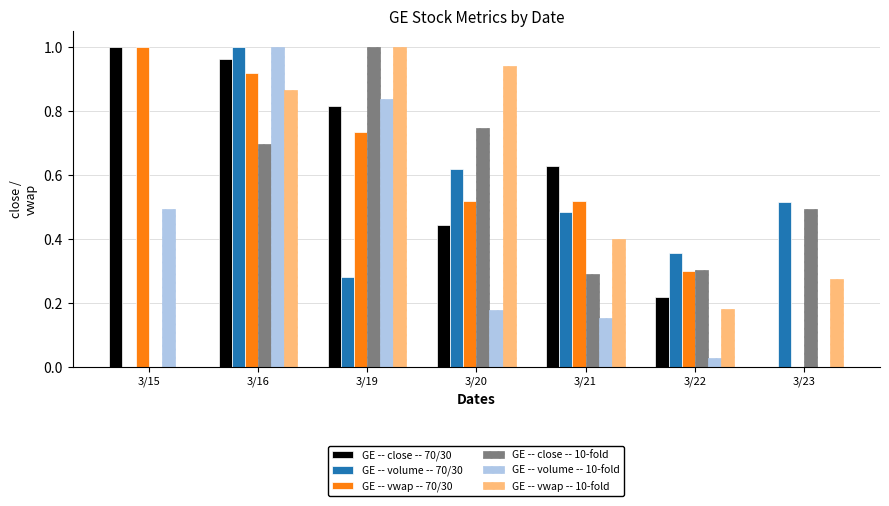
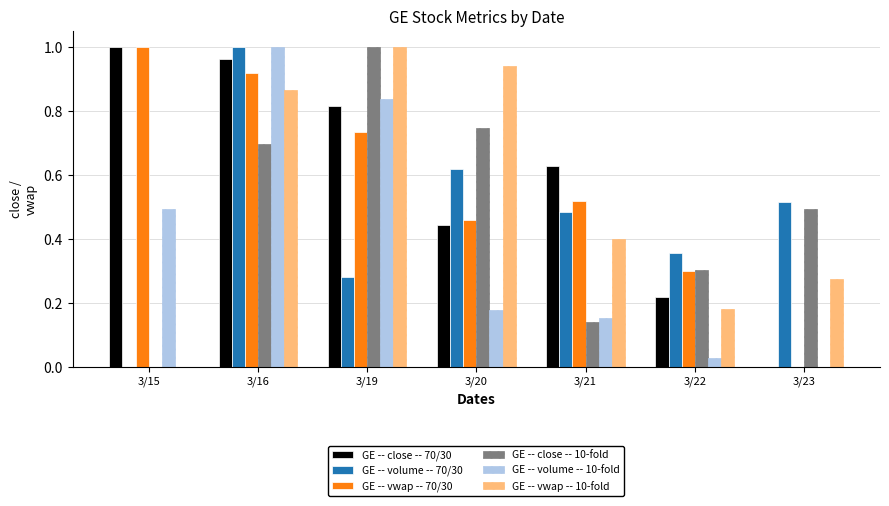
  {
    "GE -- close -- 70/30": {
      "3/15": 1.00,
      "3/16": 0.96,
      "3/19": 0.81,
      "3/20": 0.44,
      "3/21": 0.63,
      "3/22": 0.22,
      "3/23": 0.00
    },
    "GE -- volume -- 70/30": {
      "3/15": 0.00,
      "3/16": 1.00,
      "3/19": 0.28,
      "3/20": 0.62,
      "3/21": 0.48,
      "3/22": 0.35,
      "3/23": 0.52
    },
    "GE -- vwap -- 70/30": {
      "3/15": 1.00,
      "3/16": 0.92,
      "3/19": 0.74,
-     "3/20": 0.52,
+     "3/20": 0.46,
      "3/21": 0.52,
      "3/22": 0.30,
      "3/23": 0.00
    },
    "GE -- close -- 10-fold": {
      "3/15": 0.00,
      "3/16": 0.70,
      "3/19": 1.00,
      "3/20": 0.75,
-     "3/21": 0.29,
+     "3/21": 0.14,
      "3/22": 0.30,
      "3/23": 0.49
    },
    "GE -- volume -- 10-fold": {
      "3/15": 0.49,
      "3/16": 1.00,
      "3/19": 0.84,
      "3/20": 0.18,
      "3/21": 0.15,
      "3/22": 0.03,
      "3/23": 0.00
    },
    "GE -- vwap -- 10-fold": {
      "3/15": 0.00,
      "3/16": 0.87,
      "3/19": 1.00,
      "3/20": 0.94,
      "3/21": 0.40,
      "3/22": 0.18,
      "3/23": 0.28
    }
  }
